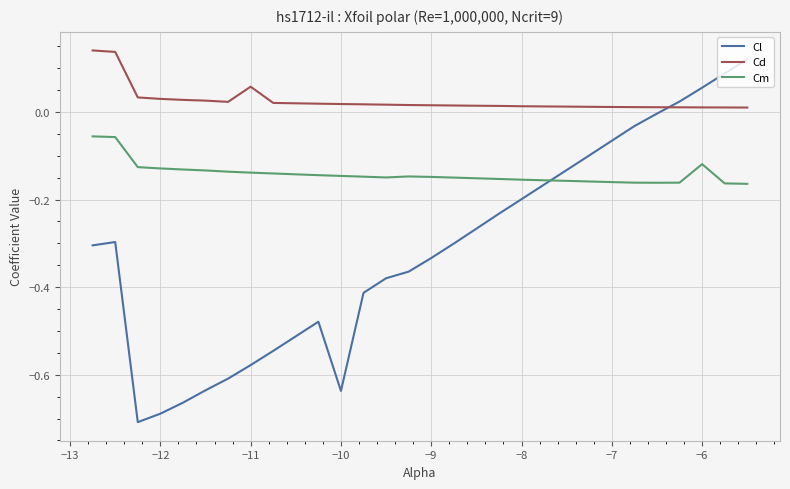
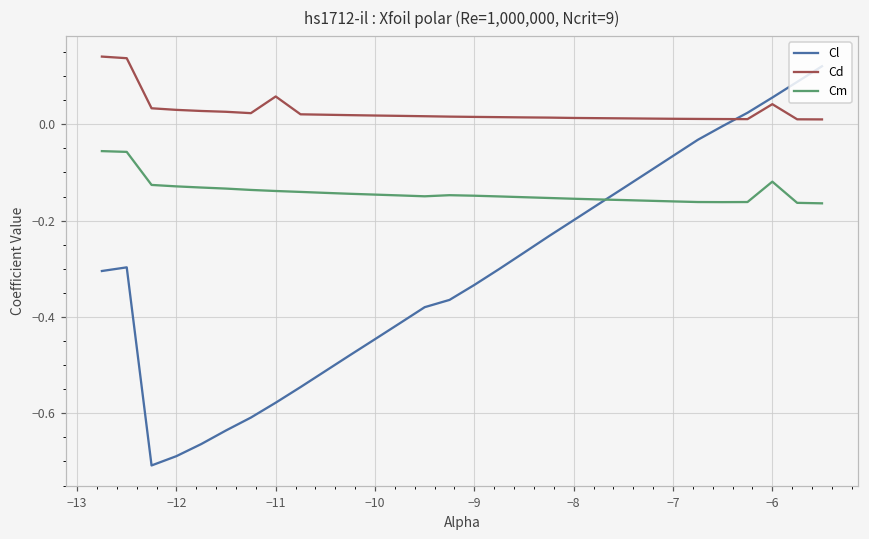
  {
    "Cl": {
      "−12": -0.69,
      "−11": -0.58,
-     "−10": -0.64,
+     "−10": -0.45,
      "−9": -0.33,
      "−8": -0.20,
      "−7": -0.07,
      "−6": 0.06
    },
    "Cd": {
      "−12": 0.03,
      "−11": 0.06,
      "−10": 0.02,
      "−9": 0.02,
      "−8": 0.01,
      "−7": 0.01,
-     "−6": 0.01
+     "−6": 0.04
    },
    "Cm": {
      "−12": -0.13,
      "−11": -0.14,
      "−10": -0.15,
      "−9": -0.15,
      "−8": -0.15,
      "−7": -0.16,
      "−6": -0.12
    }
  }
